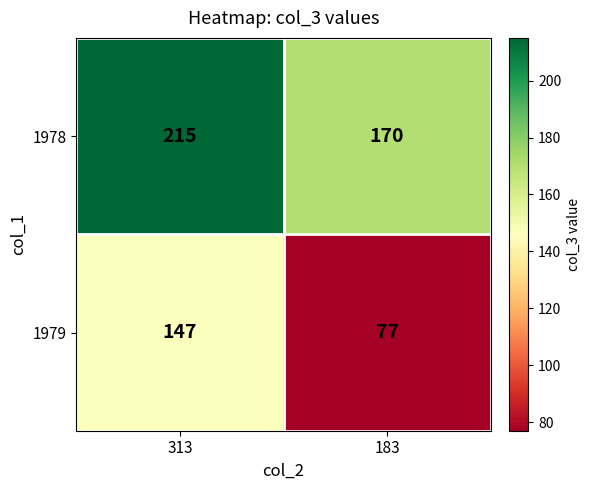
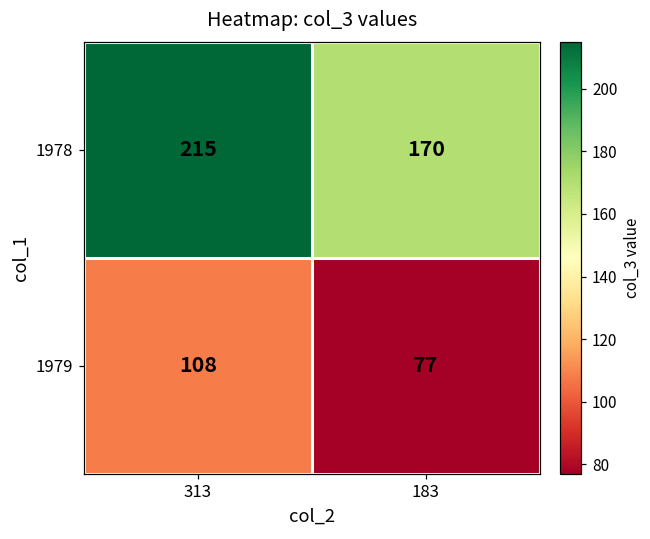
  {
    "1978": {
      "313": 215,
      "183": 170
    },
    "1979": {
-     "313": 147,
+     "313": 108,
      "183": 77
    }
  }
